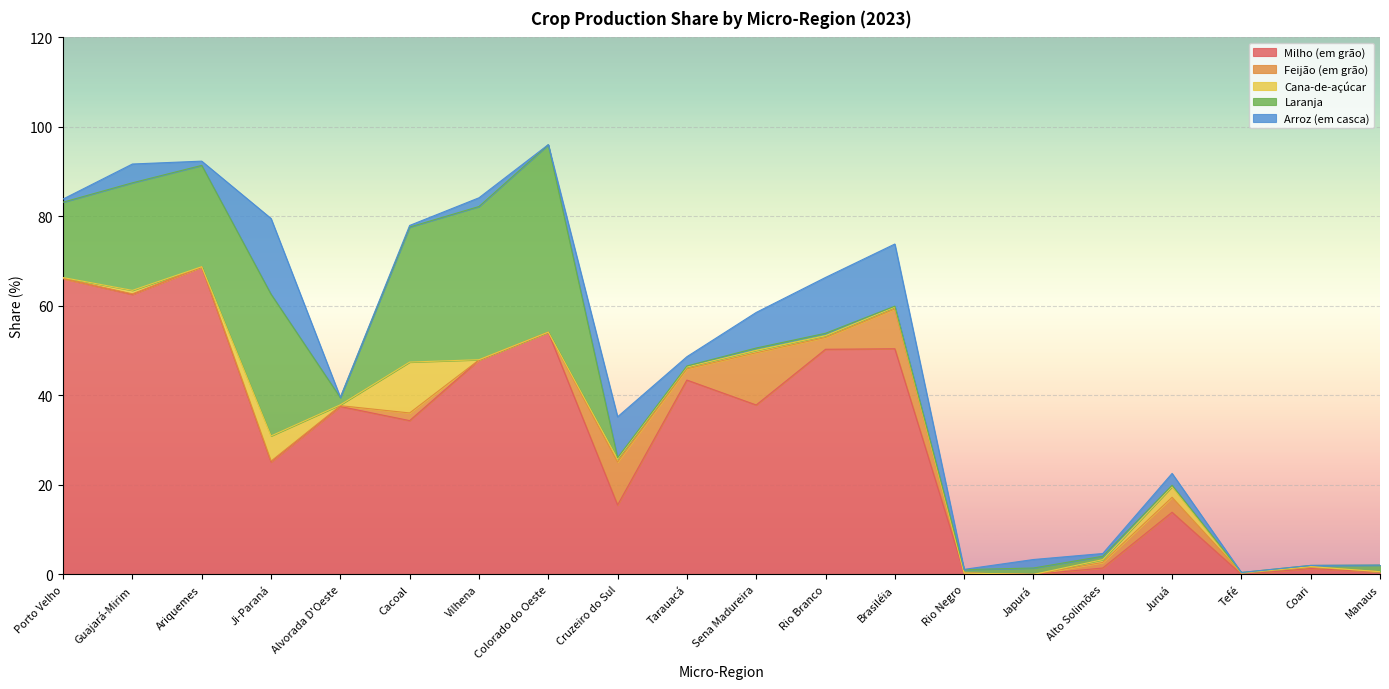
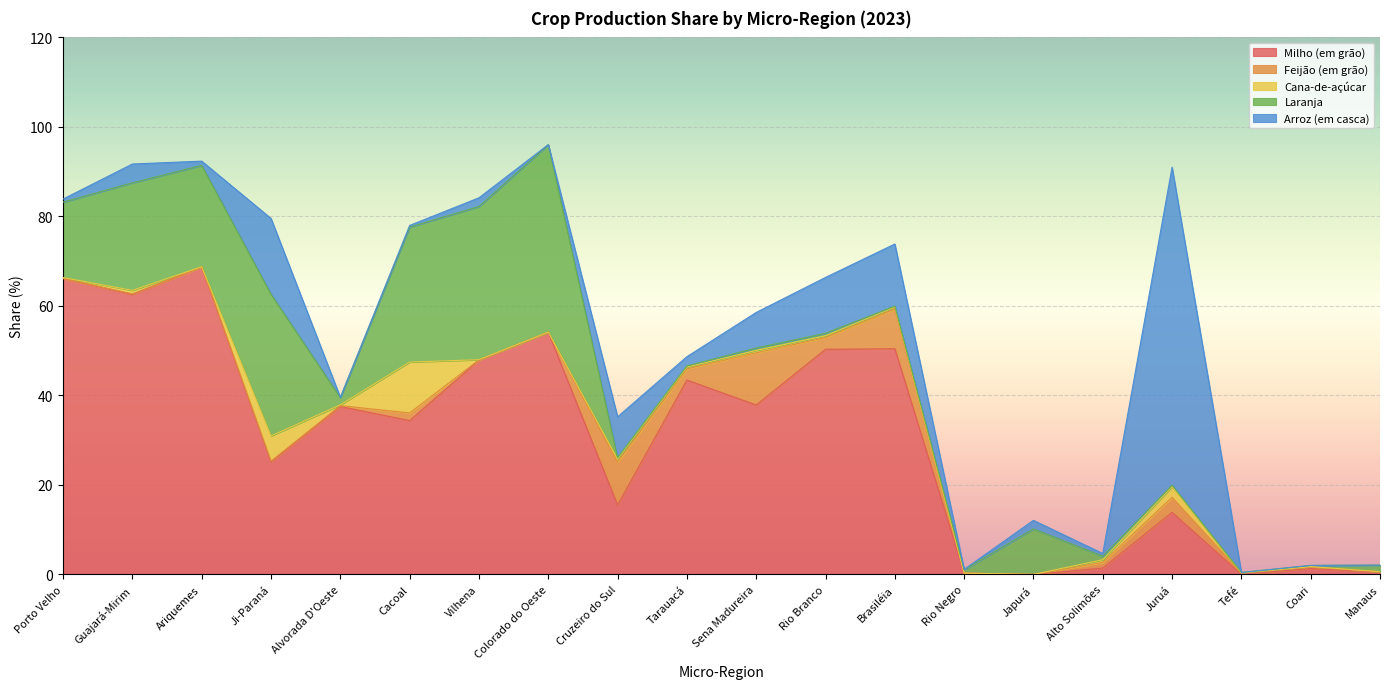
  {
    "Cana-de-açúcar": {
      "Guajará-Mirim": 1,
      "Ji-Paraná": 6,
      "Cacoal": 11,
      "Alto Solimões": 1
    },
    "Laranja": {
      "Porto Velho": 17,
      "Guajará-Mirim": 24,
      "Ariquemes": 23,
      "Ji-Paraná": 32,
      "Vilhena": 34,
-     "Japurá": 1,
+     "Japurá": 10,
      "Alto Solimões": 1
    },
    "Arroz (em casca)": {
      "Porto Velho": 1,
      "Guajará-Mirim": 4,
      "Ariquemes": 1,
      "Ji-Paraná": 17,
      "Vilhena": 2,
      "Cruzeiro do Sul": 9,
      "Tarauacá": 2,
      "Sena Madureira": 8,
      "Rio Branco": 12,
      "Brasiléia": 14,
      "Japurá": 2,
      "Alto Solimões": 1,
-     "Juruá": 3
+     "Juruá": 71
    }
  }
